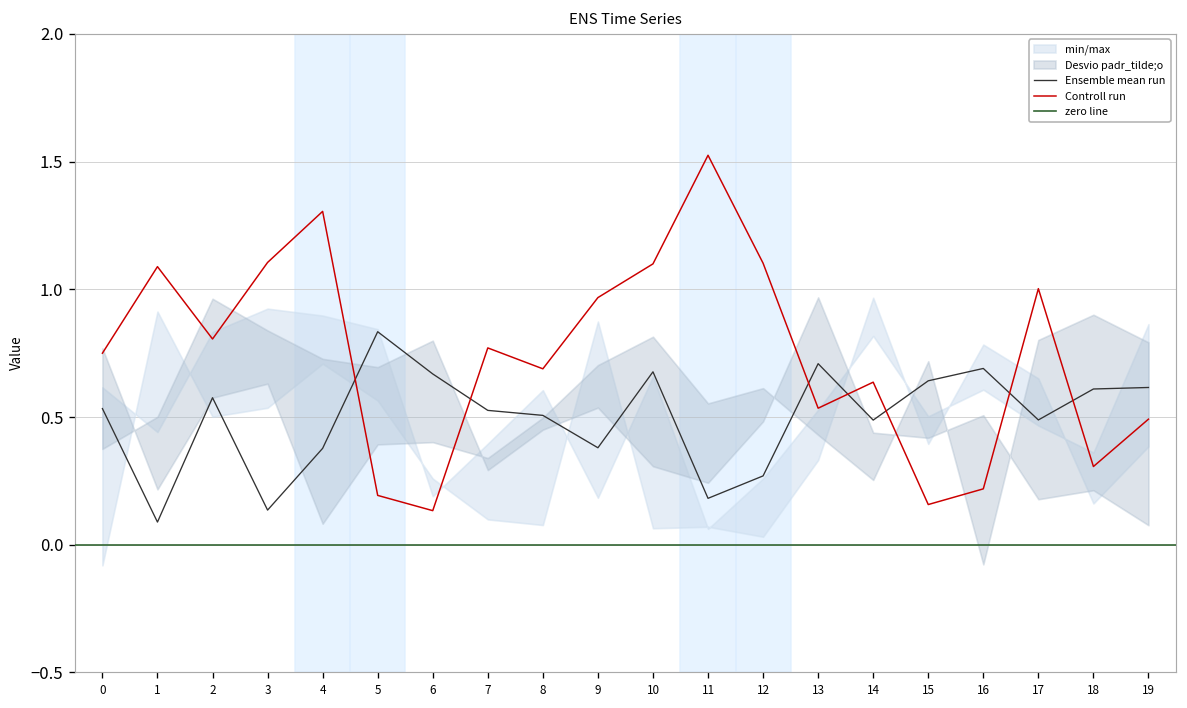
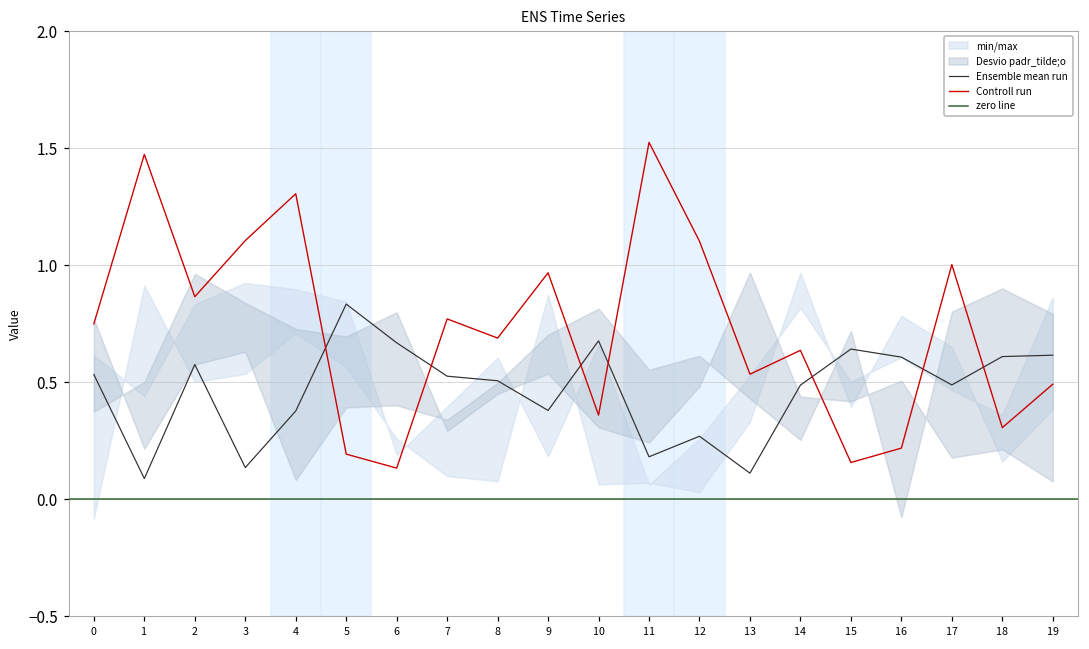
  {
    "Ensemble mean run": {
      "0": 0.53,
      "1": 0.09,
      "2": 0.58,
      "3": 0.14,
      "4": 0.38,
      "6": 0.67,
      "7": 0.53,
      "9": 0.38,
      "10": 0.68,
      "11": 0.18,
-     "13": 0.71,
+     "13": 0.11,
      "14": 0.49,
      "15": 0.64,
-     "16": 0.69,
+     "16": 0.61,
      "17": 0.49,
      "18": 0.61,
      "19": 0.62
    },
    "Controll run": {
      "0": 0.75,
-     "1": 1.09,
-     "2": 0.81,
+     "1": 1.47,
+     "2": 0.87,
      "3": 1.11,
      "4": 1.31,
      "5": 0.19,
      "6": 0.13,
      "7": 0.77,
      "8": 0.69,
      "9": 0.97,
-     "10": 1.10,
+     "10": 0.36,
      "11": 1.53,
      "12": 1.10,
      "14": 0.64,
      "15": 0.16,
      "16": 0.22,
      "17": 1.00,
      "18": 0.31,
      "19": 0.49
    }
  }
